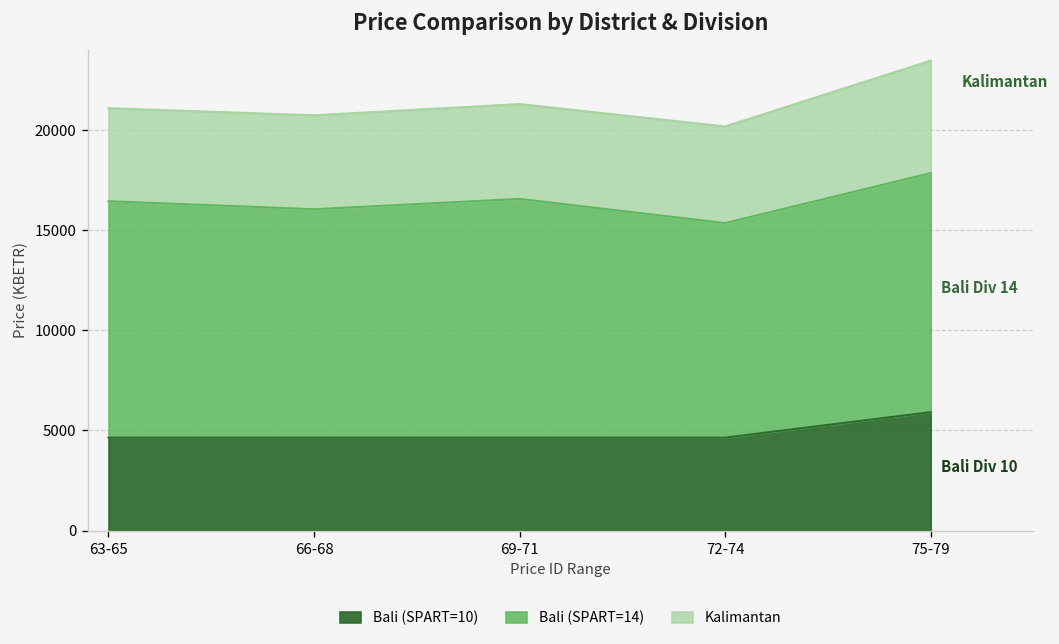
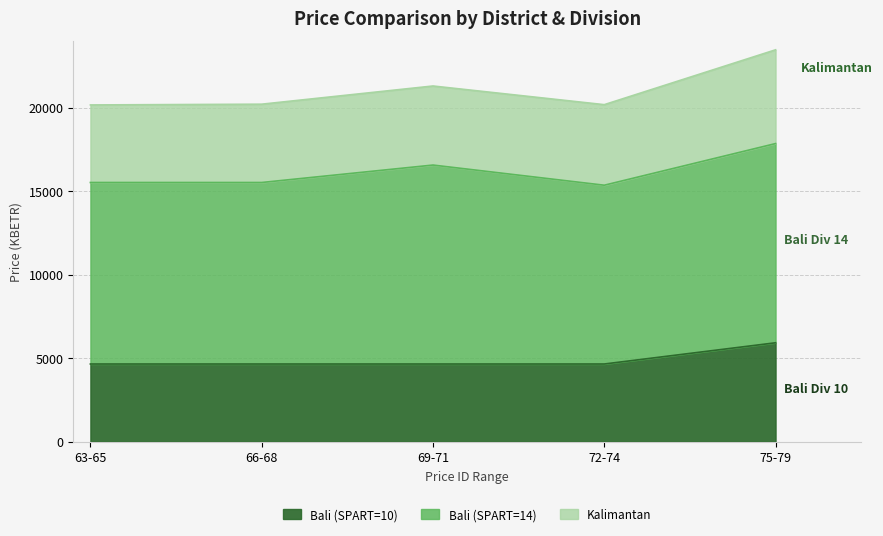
  {
    "Bali (SPART=10)": {
      "63-65": 4600,
      "66-68": 4600,
      "69-71": 4600,
      "72-74": 4600,
      "75-79": 5900
    },
    "Bali (SPART=14)": {
-     "63-65": 11800,
-     "66-68": 11400,
+     "63-65": 10900,
+     "66-68": 10900,
      "69-71": 11900,
      "72-74": 10700,
      "75-79": 11900
    },
    "Kalimantan": {
      "63-65": 4600,
      "66-68": 4700,
      "69-71": 4700,
      "72-74": 4800,
      "75-79": 5600
    }
  }
